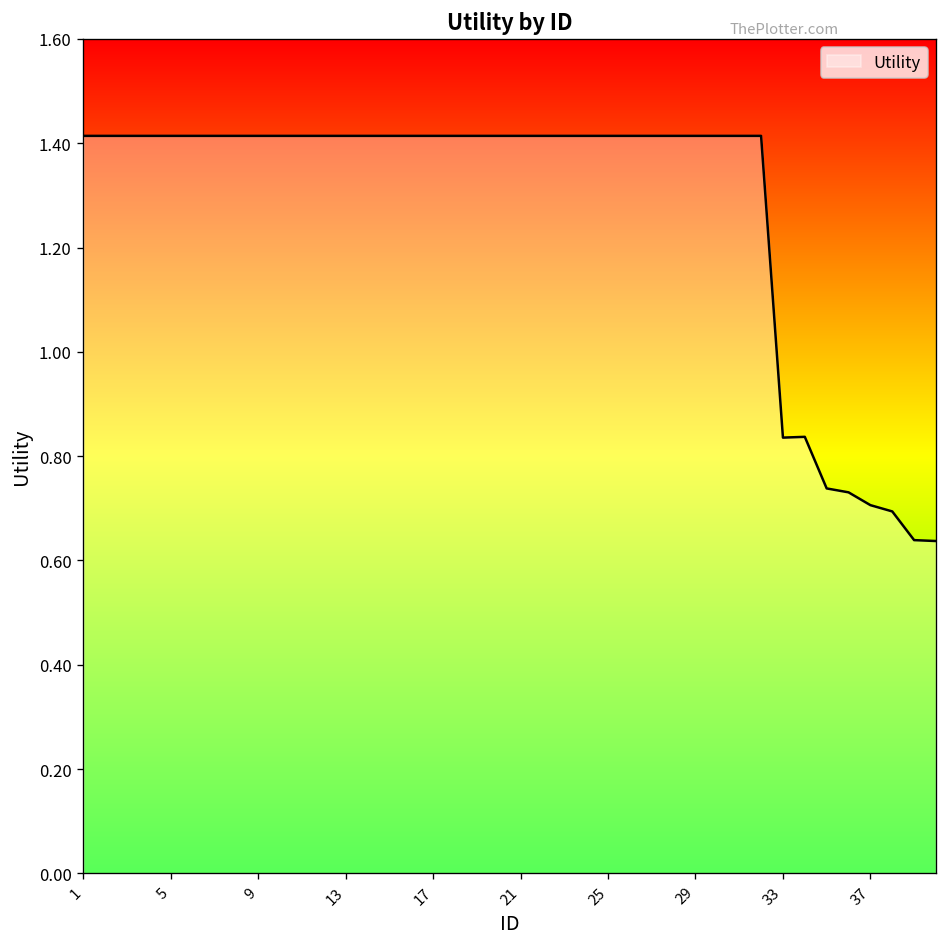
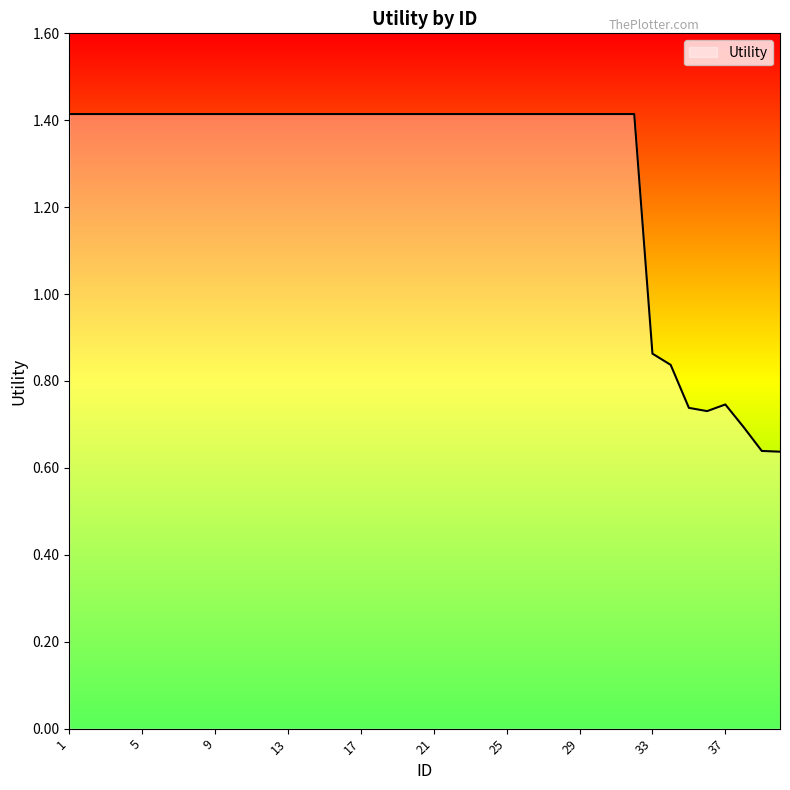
  {
    "1": 1.41,
    "5": 1.41,
    "9": 1.41,
    "13": 1.41,
    "17": 1.41,
    "21": 1.41,
    "25": 1.41,
    "29": 1.41,
-   "33": 0.84,
-   "37": 0.71
+   "33": 0.86,
+   "37": 0.75
  }
